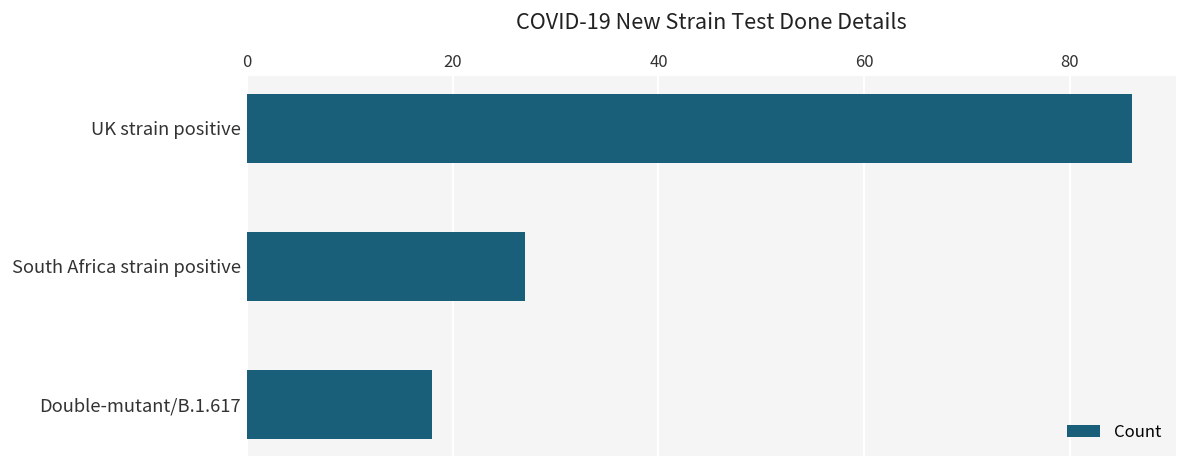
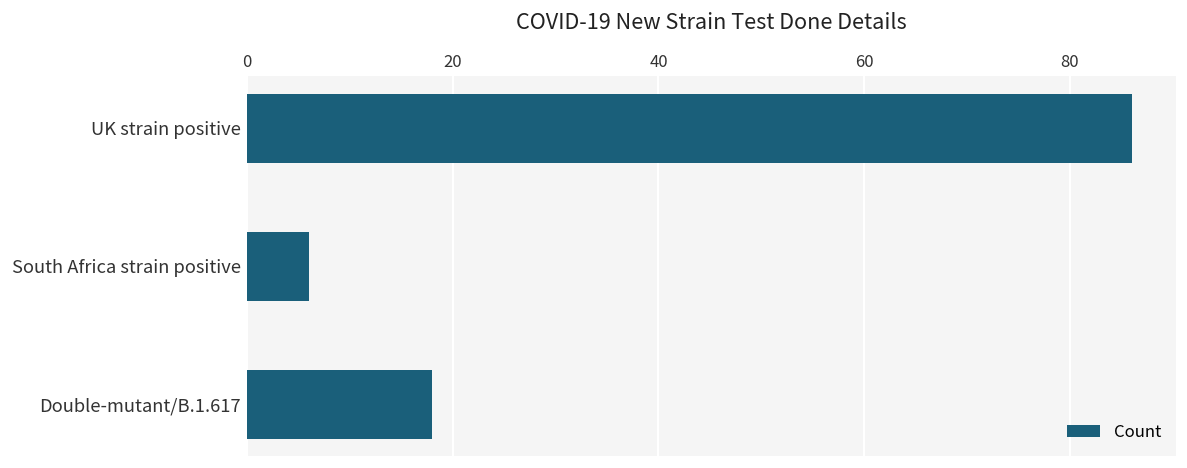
  {
    "UK strain positive": 86,
-   "South Africa strain positive": 27,
+   "South Africa strain positive": 6,
    "Double-mutant/B.1.617": 18
  }
